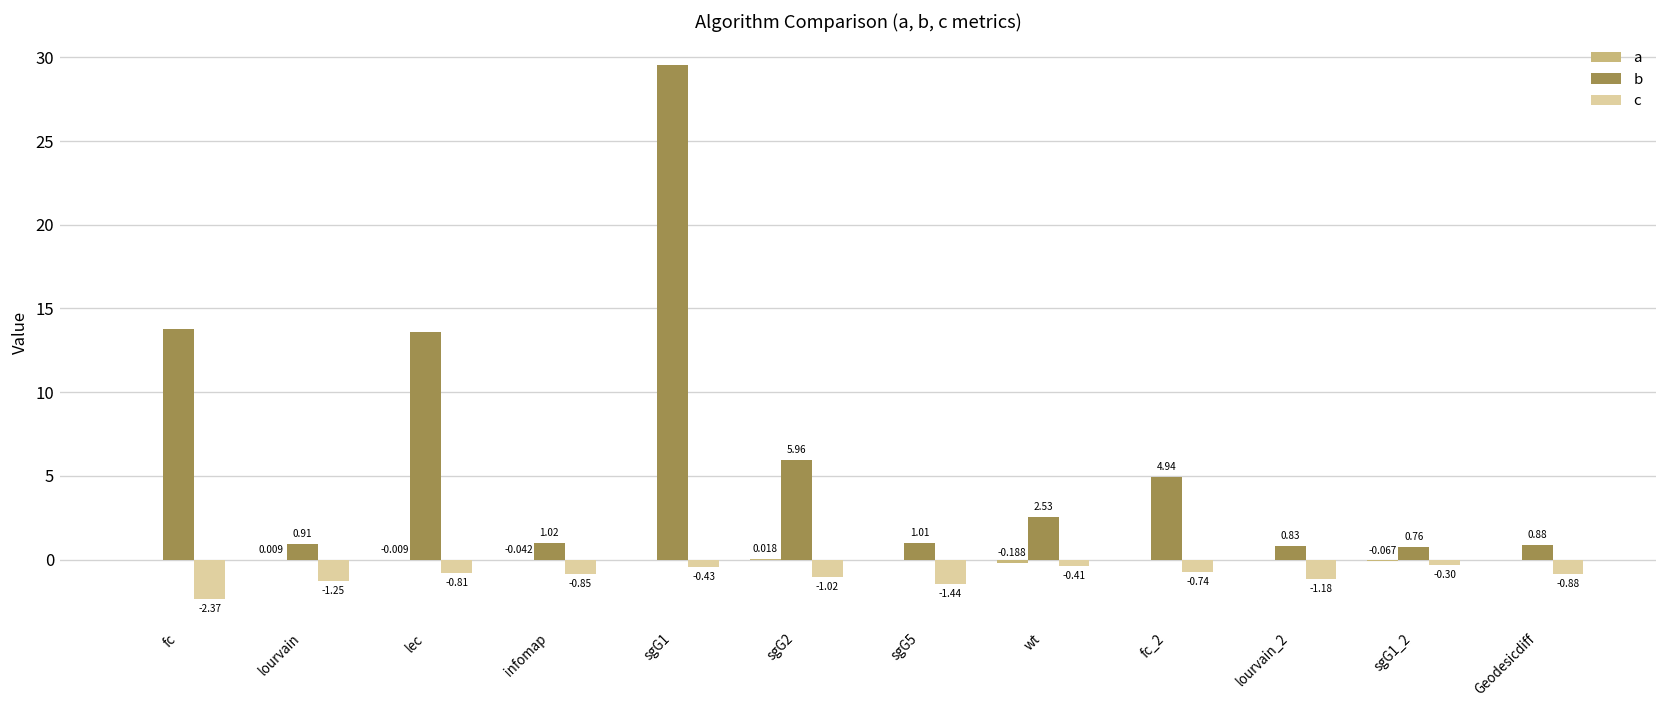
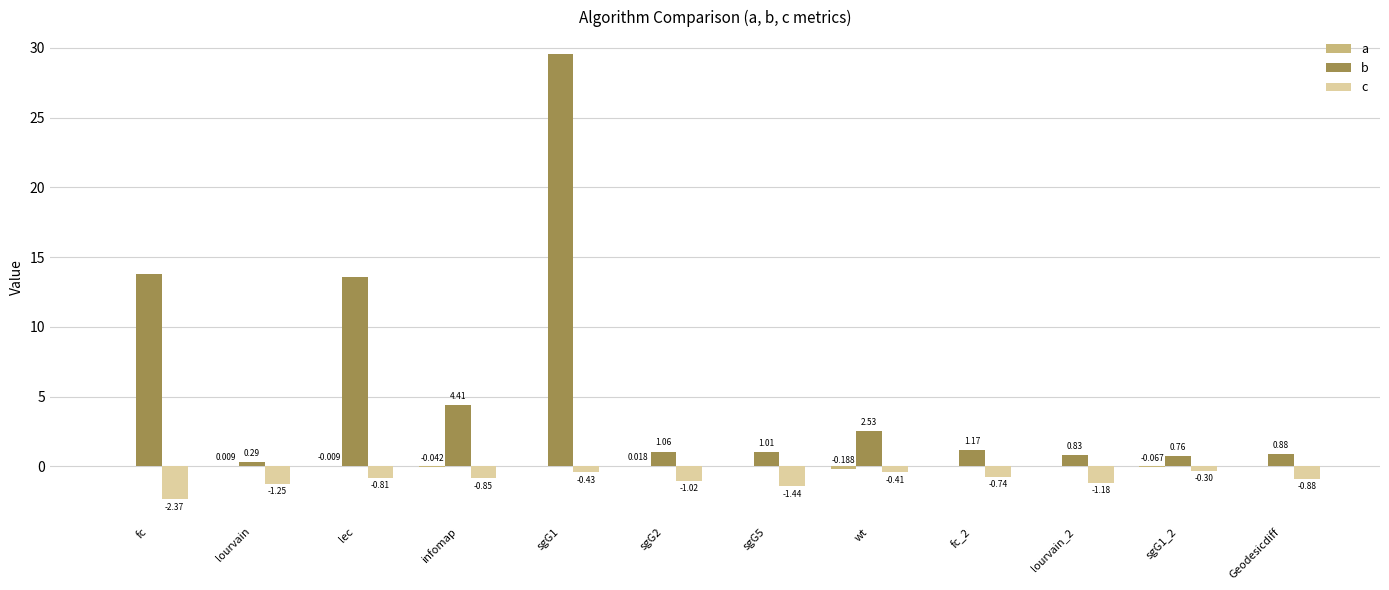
  {
    "b": {
-     "lourvain": 0.91,
-     "infomap": 1.02,
-     "sgG2": 5.96,
+     "lourvain": 0.29,
+     "infomap": 4.41,
+     "sgG2": 1.06,
      "sgG5": 1.01,
      "wt": 2.53,
-     "fc_2": 4.94,
+     "fc_2": 1.17,
      "lourvain_2": 0.83,
      "sgG1_2": 0.76,
      "Geodesicdiff": 0.88
    }
  }
